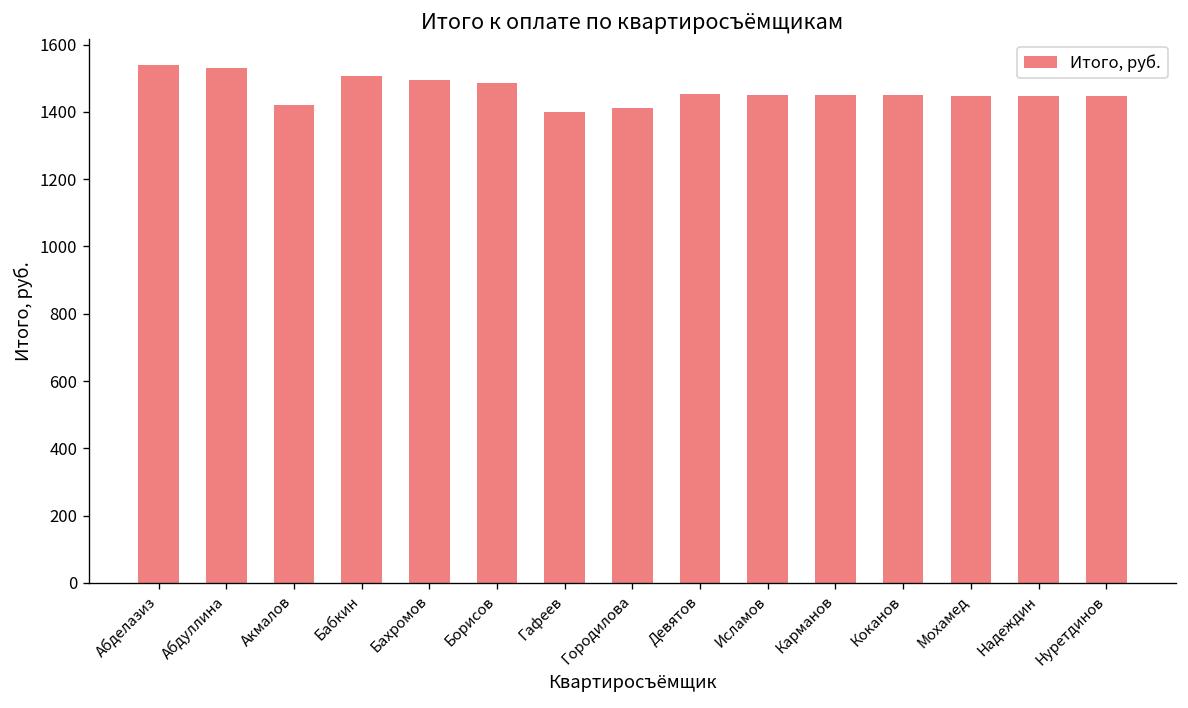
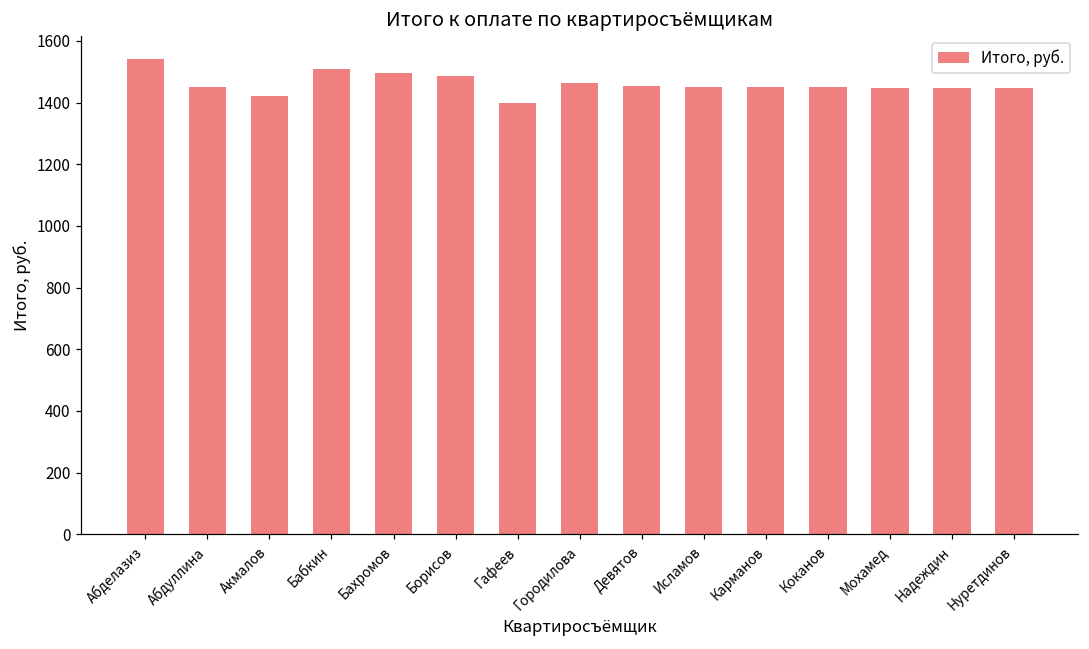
  {
    "Абделазиз": 1540,
-   "Абдуллина": 1530,
+   "Абдуллина": 1450,
    "Акмалов": 1420,
    "Бабкин": 1510,
    "Бахромов": 1500,
    "Борисов": 1490,
    "Гафеев": 1400,
-   "Городилова": 1410,
+   "Городилова": 1460,
    "Девятов": 1450,
    "Исламов": 1450,
    "Карманов": 1450,
    "Коканов": 1450,
    "Мохамед": 1450,
    "Надеждин": 1450,
    "Нуретдинов": 1450
  }
